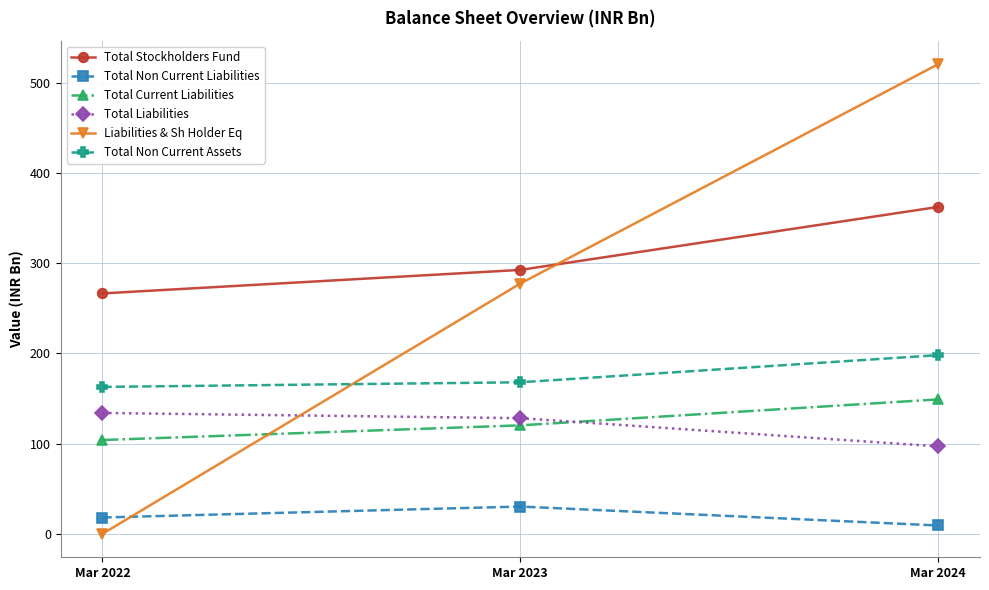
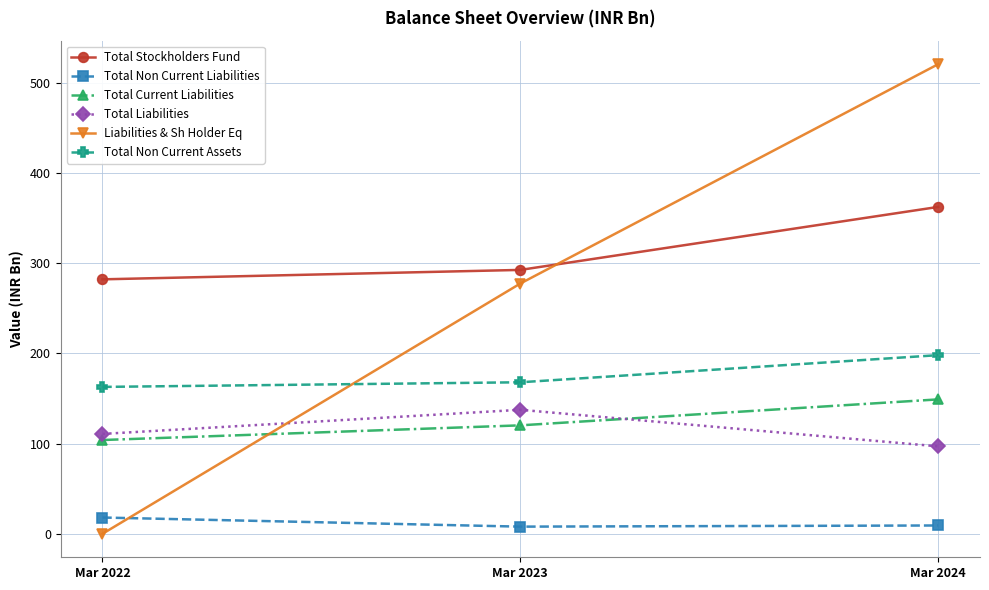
  {
    "Total Stockholders Fund": {
-     "Mar 2022": 270,
+     "Mar 2022": 280,
      "Mar 2023": 290,
      "Mar 2024": 360
    },
    "Total Non Current Liabilities": {
      "Mar 2022": 20,
-     "Mar 2023": 30,
+     "Mar 2023": 10,
      "Mar 2024": 10
    },
    "Total Liabilities": {
-     "Mar 2022": 130,
-     "Mar 2023": 130,
+     "Mar 2022": 110,
+     "Mar 2023": 140,
      "Mar 2024": 100
    },
    "Liabilities & Sh Holder Eq": {
      "Mar 2022": 0,
      "Mar 2023": 280,
      "Mar 2024": 520
    }
  }
